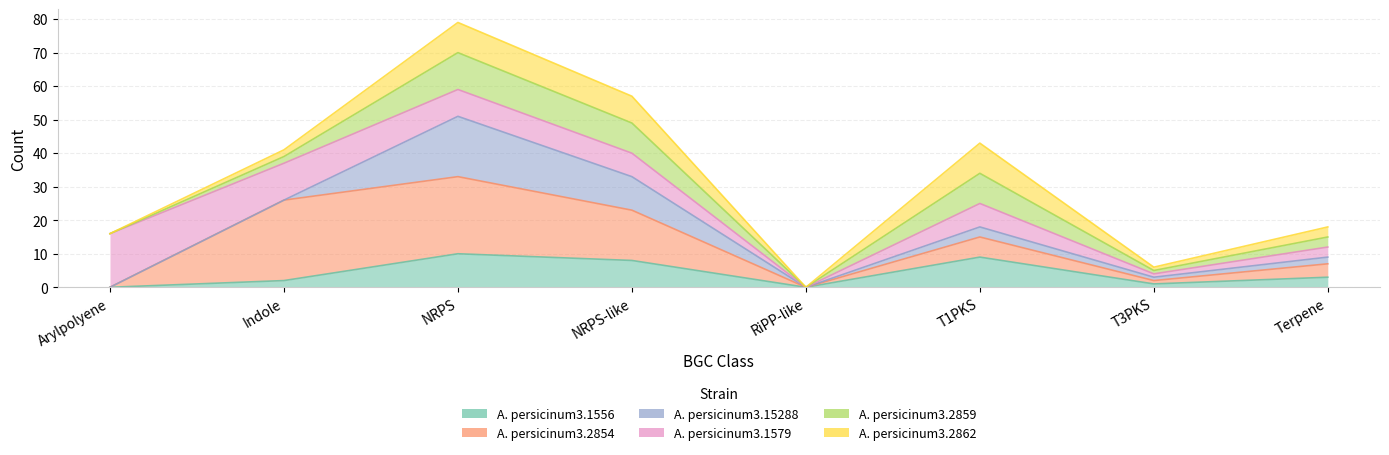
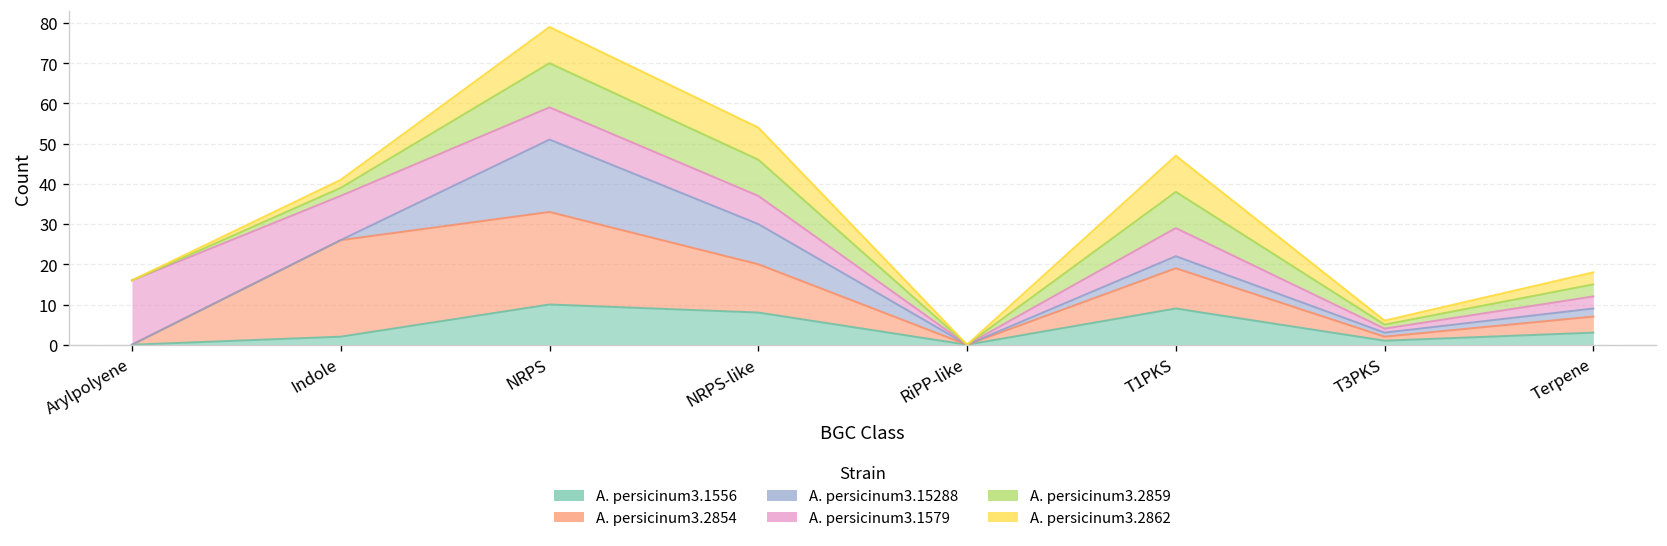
  {
    "A. persicinum3.2854": {
      "NRPS": 23,
-     "NRPS-like": 15,
-     "T1PKS": 6,
+     "NRPS-like": 12,
+     "T1PKS": 10,
      "T3PKS": 1,
      "Terpene": 4
    },
    "A. persicinum3.1579": {
      "Indole": 11,
      "NRPS": 8,
      "NRPS-like": 7,
      "T1PKS": 7,
      "T3PKS": 1,
      "Terpene": 3
    },
    "A. persicinum3.2859": {
      "Indole": 2,
      "NRPS": 11,
      "NRPS-like": 9,
      "T1PKS": 9,
      "T3PKS": 1,
      "Terpene": 3
    },
    "A. persicinum3.2862": {
      "Indole": 2,
      "NRPS": 9,
      "NRPS-like": 8,
      "T1PKS": 9,
      "T3PKS": 1,
      "Terpene": 3
    }
  }
